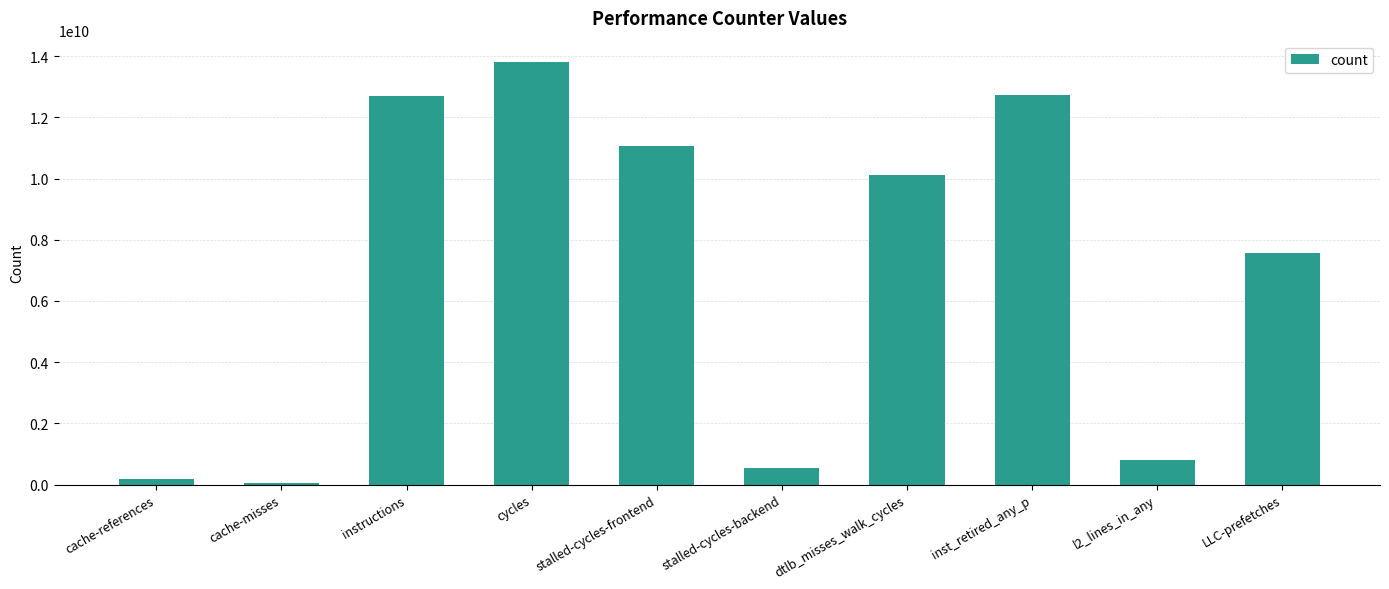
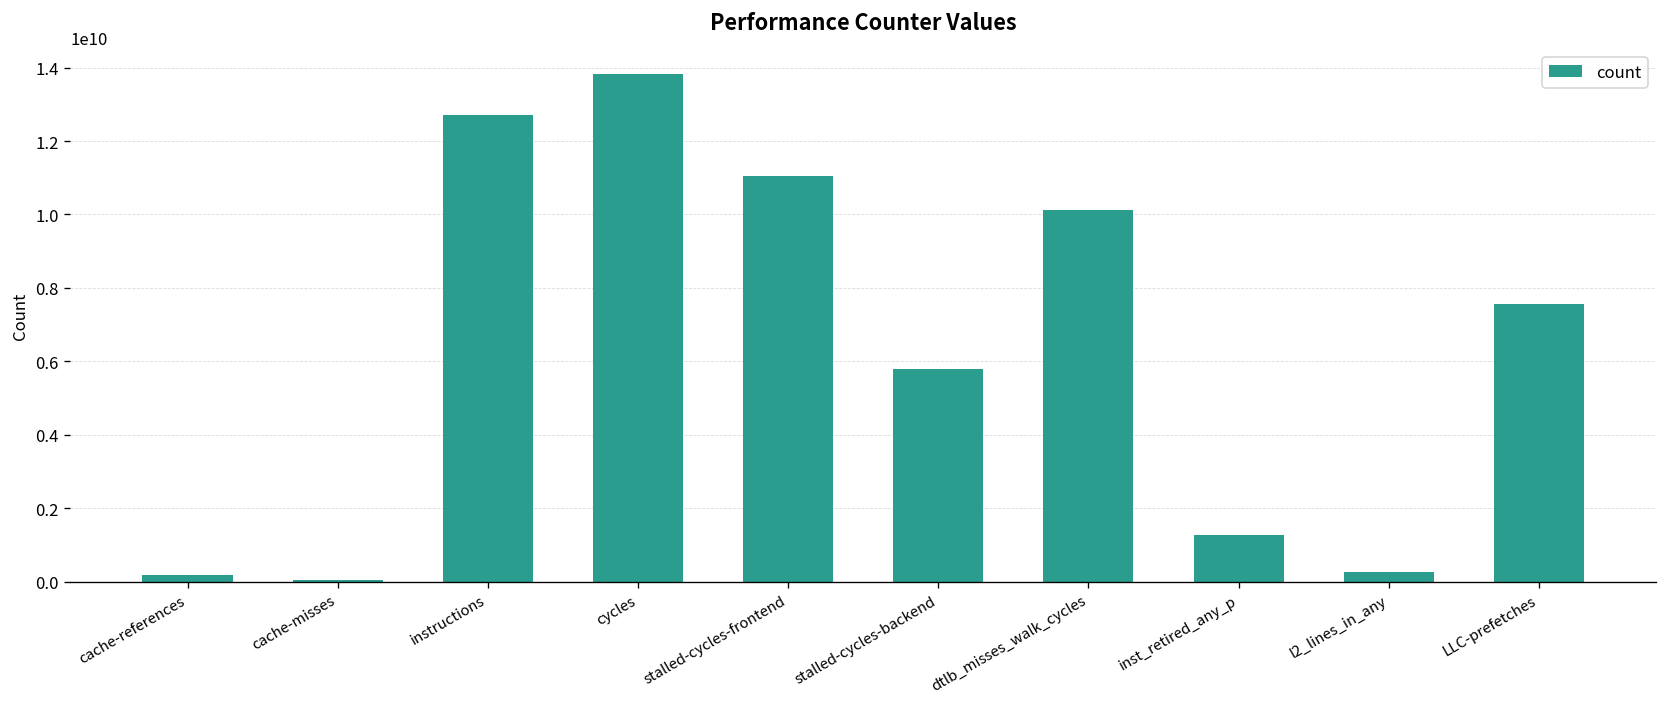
  {
    "cache-references": 200000000,
    "instructions": 12700000000,
    "cycles": 13800000000,
    "stalled-cycles-frontend": 11100000000,
-   "stalled-cycles-backend": 500000000,
+   "stalled-cycles-backend": 5800000000,
    "dtlb_misses_walk_cycles": 10100000000,
-   "inst_retired_any_p": 12700000000,
-   "l2_lines_in_any": 800000000,
+   "inst_retired_any_p": 1300000000,
+   "l2_lines_in_any": 300000000,
    "LLC-prefetches": 7600000000
  }
